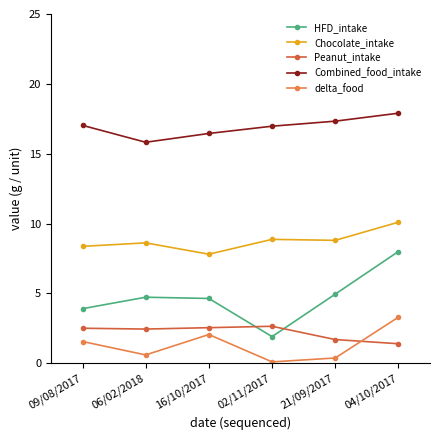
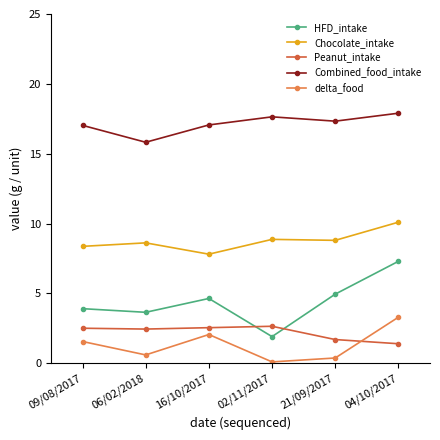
  {
    "HFD_intake": {
      "09/08/2017": 3.9,
-     "06/02/2018": 4.7,
+     "06/02/2018": 3.7,
      "16/10/2017": 4.6,
      "02/11/2017": 1.9,
      "21/09/2017": 5.0,
-     "04/10/2017": 8.0
+     "04/10/2017": 7.3
    },
    "Chocolate_intake": {
      "09/08/2017": 8.4,
      "06/02/2018": 8.6,
      "16/10/2017": 7.8,
      "02/11/2017": 8.9,
      "21/09/2017": 8.8,
      "04/10/2017": 10.1
    },
    "Combined_food_intake": {
      "09/08/2017": 17.0,
      "06/02/2018": 15.8,
-     "16/10/2017": 16.5,
-     "02/11/2017": 17.0,
+     "16/10/2017": 17.1,
+     "02/11/2017": 17.6,
      "21/09/2017": 17.3,
      "04/10/2017": 17.9
    }
  }
